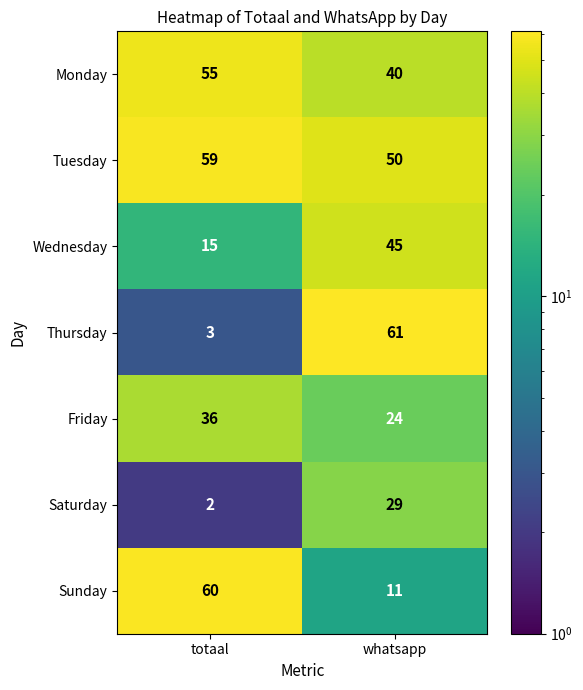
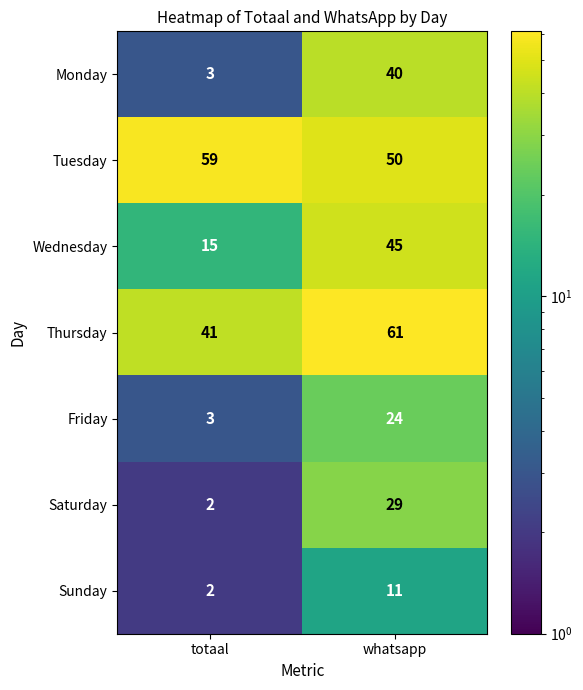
  {
    "Monday": {
-     "totaal": 55,
+     "totaal": 3,
      "whatsapp": 40
    },
    "Tuesday": {
      "totaal": 59,
      "whatsapp": 50
    },
    "Wednesday": {
      "totaal": 15,
      "whatsapp": 45
    },
    "Thursday": {
-     "totaal": 3,
+     "totaal": 41,
      "whatsapp": 61
    },
    "Friday": {
-     "totaal": 36,
+     "totaal": 3,
      "whatsapp": 24
    },
    "Saturday": {
      "totaal": 2,
      "whatsapp": 29
    },
    "Sunday": {
-     "totaal": 60,
+     "totaal": 2,
      "whatsapp": 11
    }
  }
